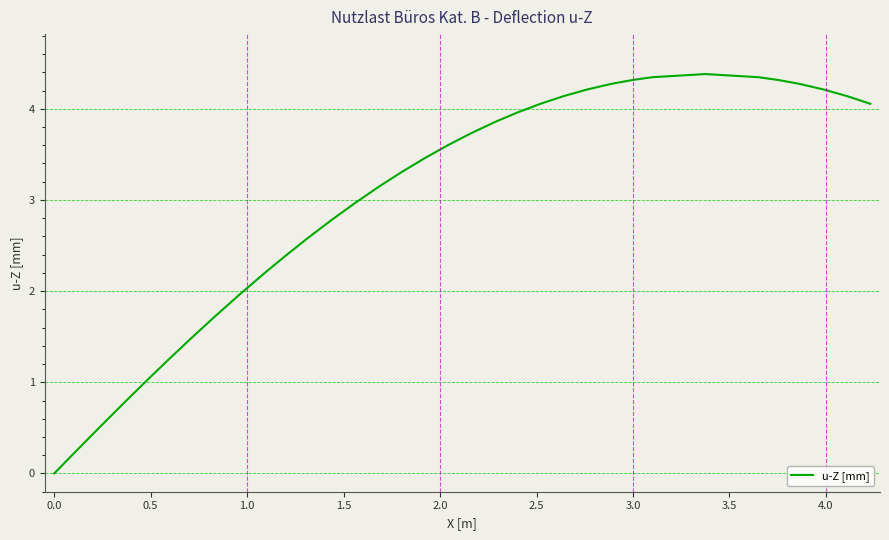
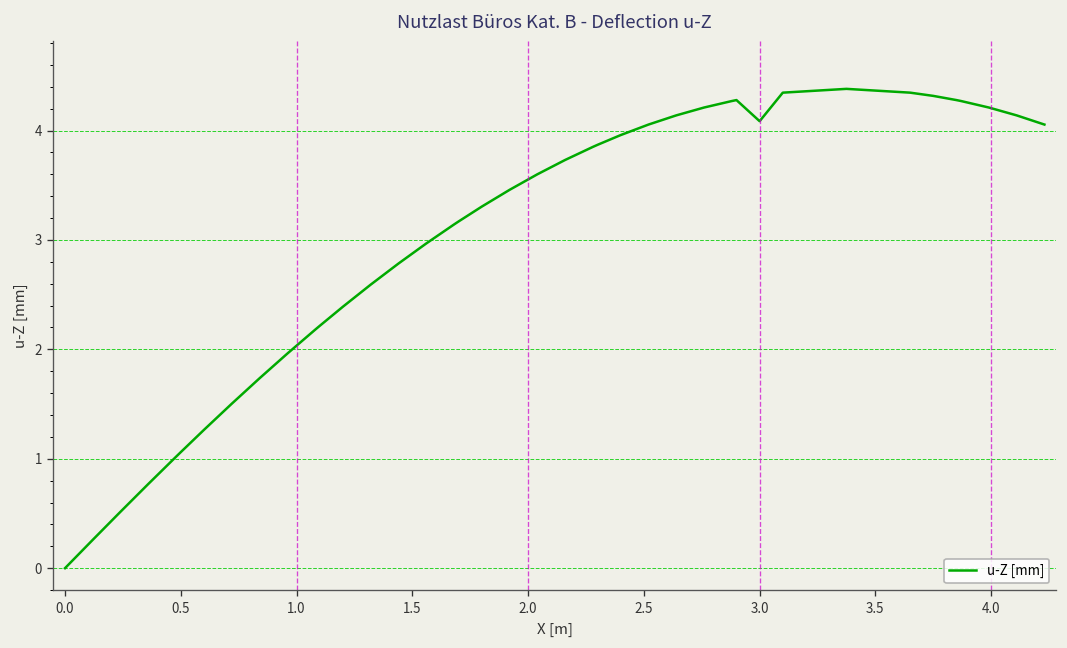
  {
    "0.0": 0.0,
    "0.5": 1.1,
-   "3.0": 4.3
+   "3.0": 4.1
  }
